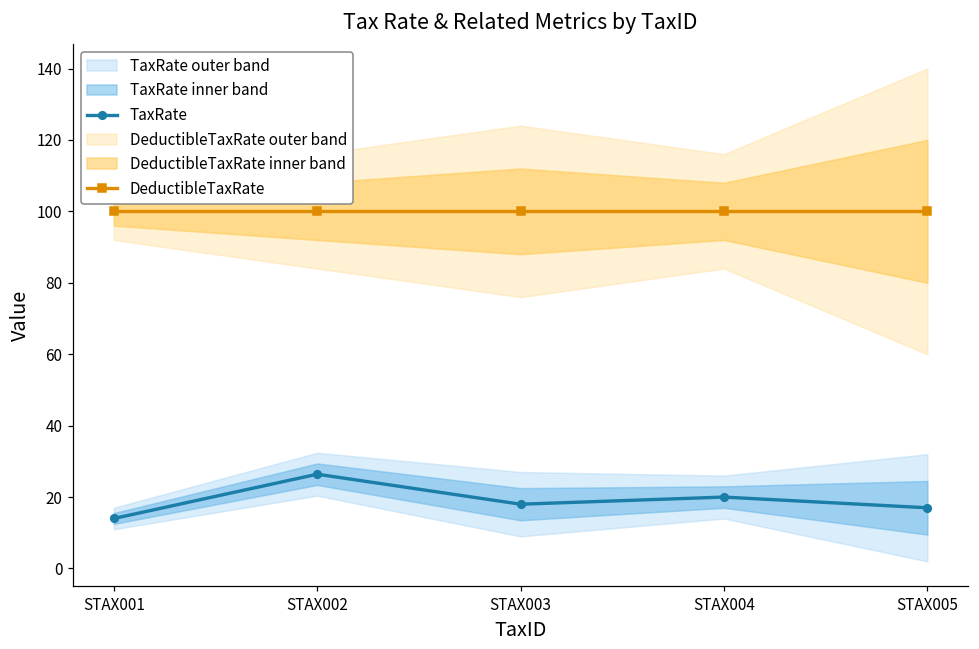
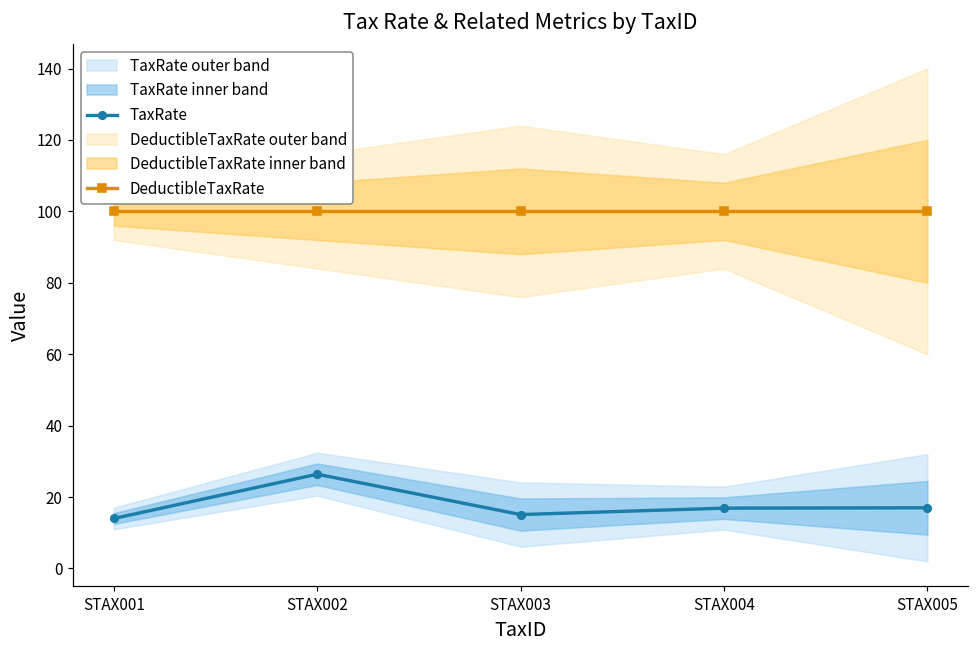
  {
    "TaxRate": {
      "STAX001": 14,
      "STAX002": 26,
-     "STAX003": 18,
-     "STAX004": 20,
+     "STAX003": 15,
+     "STAX004": 17,
      "STAX005": 17
    },
    "DeductibleTaxRate": {
      "STAX001": 100,
      "STAX002": 100,
      "STAX003": 100,
      "STAX004": 100,
      "STAX005": 100
    }
  }
